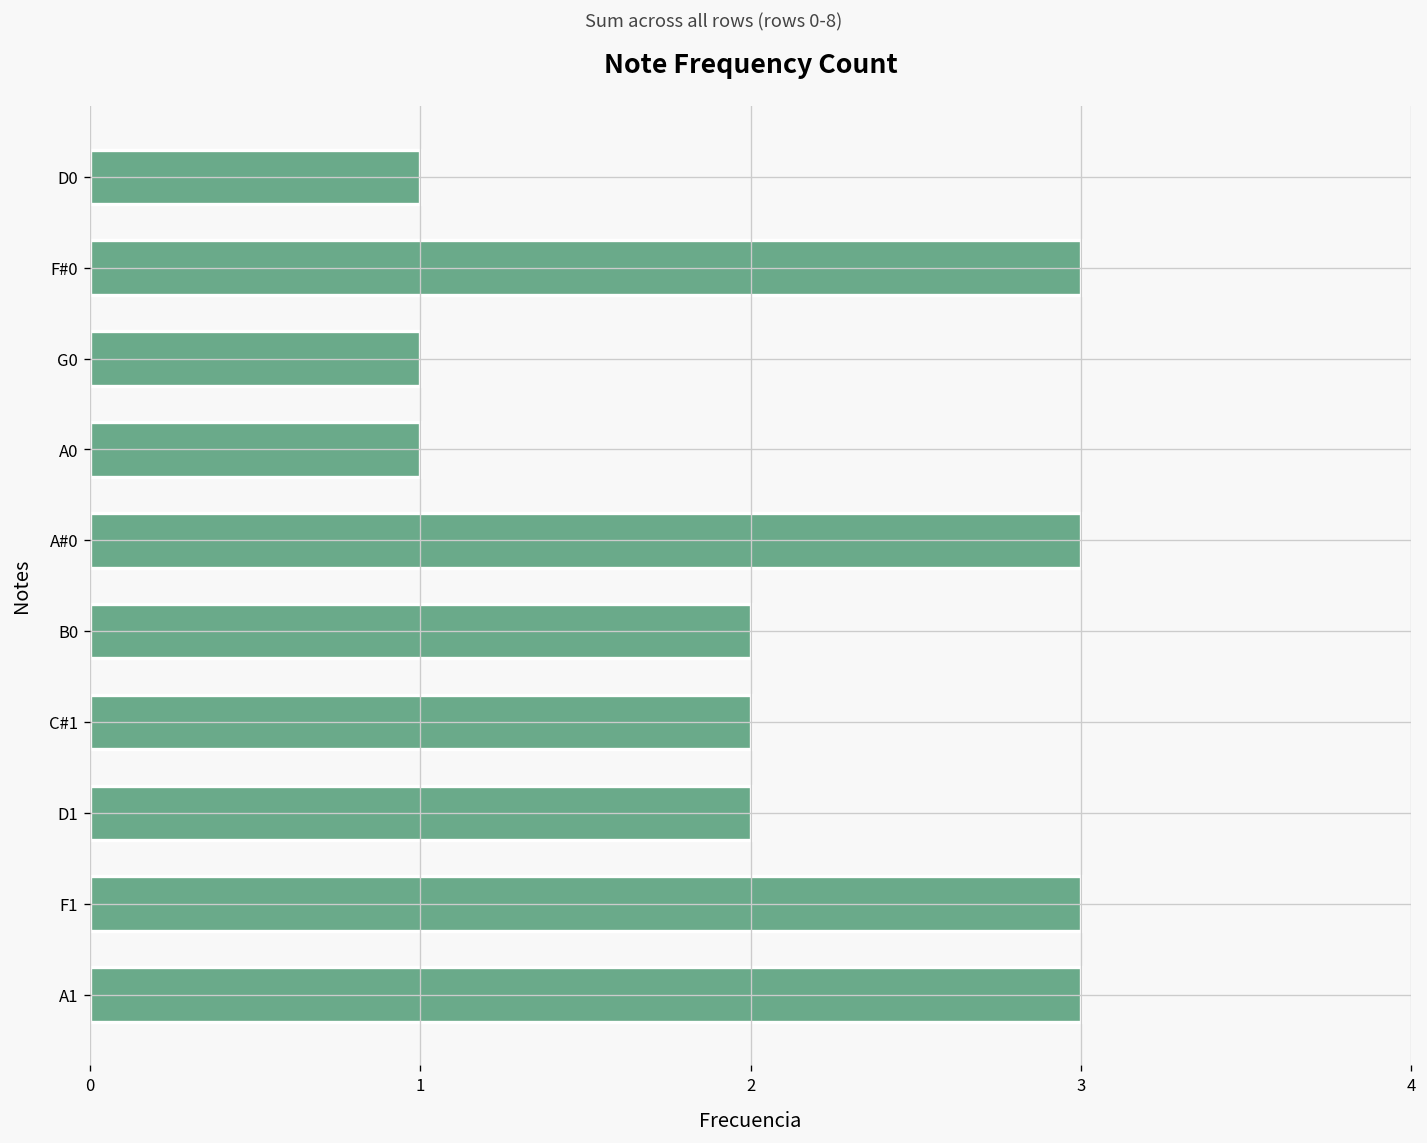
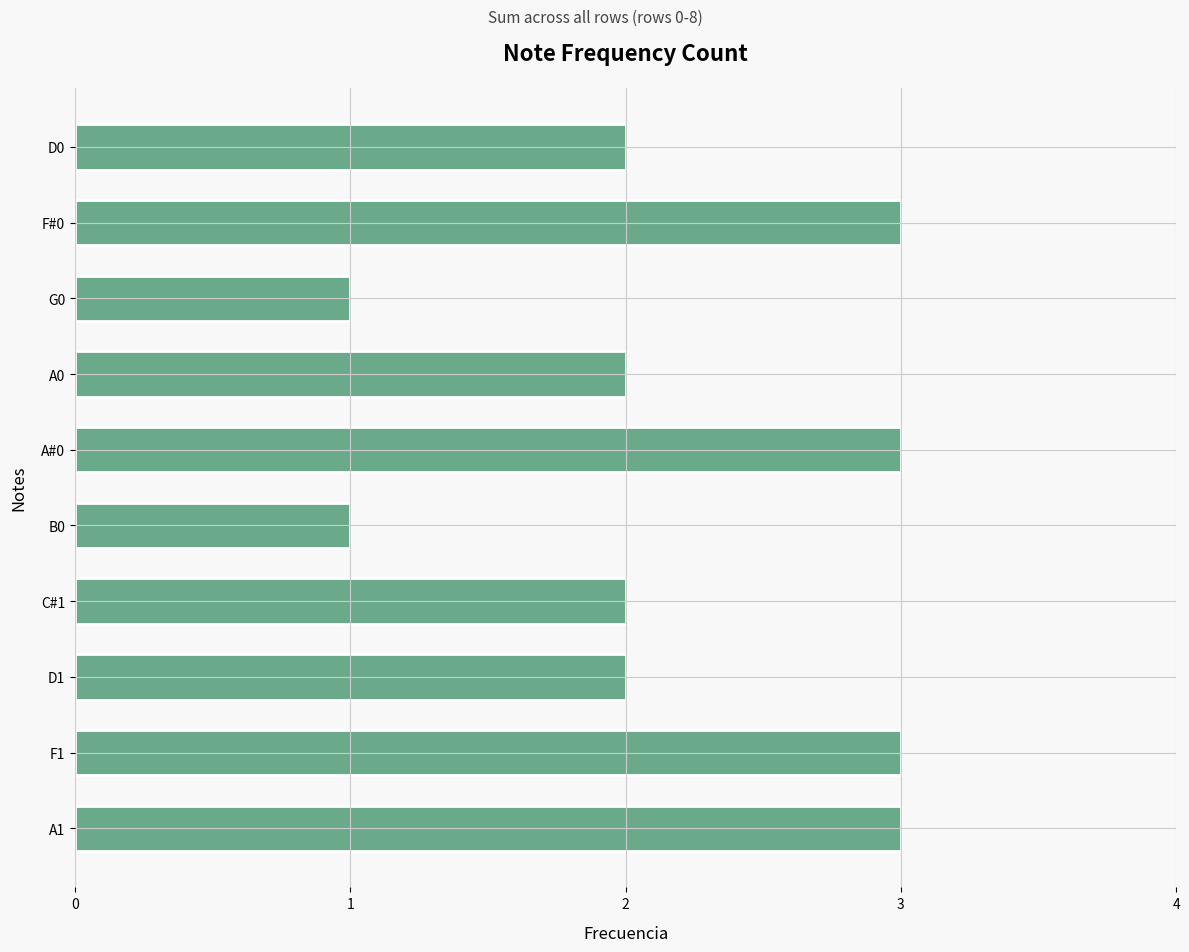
  {
-   "D0": 1,
+   "D0": 2,
    "F#0": 3,
    "G0": 1,
-   "A0": 1,
+   "A0": 2,
    "A#0": 3,
-   "B0": 2,
+   "B0": 1,
    "C#1": 2,
    "D1": 2,
    "F1": 3,
    "A1": 3
  }
